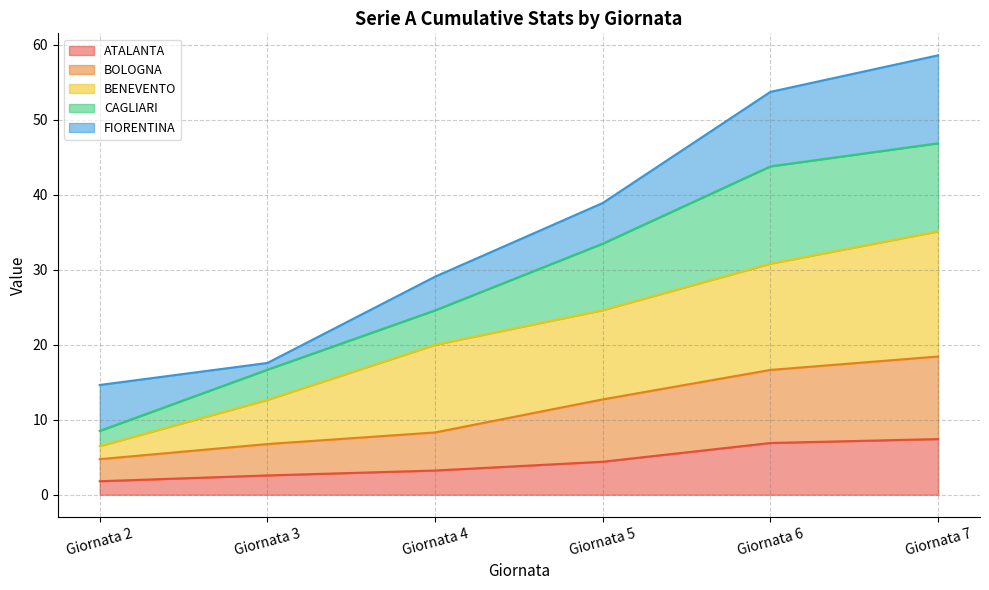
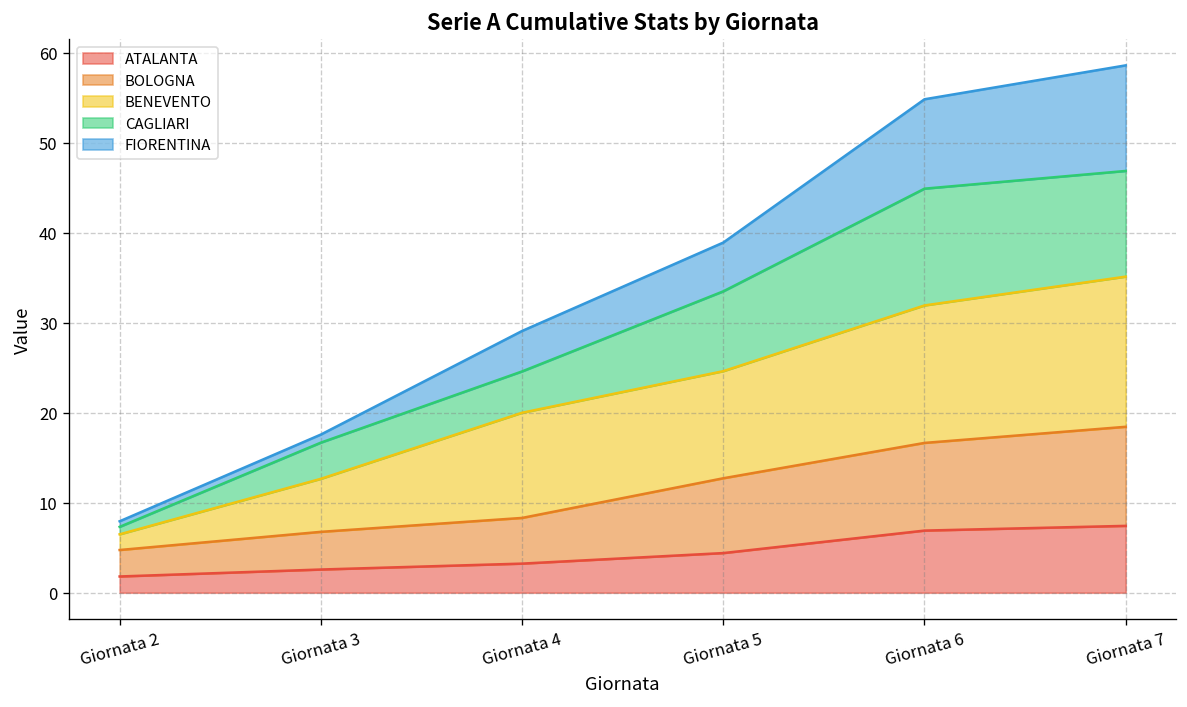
  {
    "BENEVENTO": {
      "Giornata 2": 2,
      "Giornata 3": 6,
      "Giornata 4": 12,
      "Giornata 5": 12,
-     "Giornata 6": 14,
+     "Giornata 6": 15,
      "Giornata 7": 17
    },
    "CAGLIARI": {
-     "Giornata 2": 2,
+     "Giornata 2": 1,
      "Giornata 3": 4,
      "Giornata 4": 5,
      "Giornata 5": 9,
      "Giornata 6": 13,
      "Giornata 7": 12
    },
    "FIORENTINA": {
-     "Giornata 2": 6,
+     "Giornata 2": 1,
      "Giornata 3": 1,
      "Giornata 4": 4,
      "Giornata 5": 5,
      "Giornata 6": 10,
      "Giornata 7": 12
    }
  }
